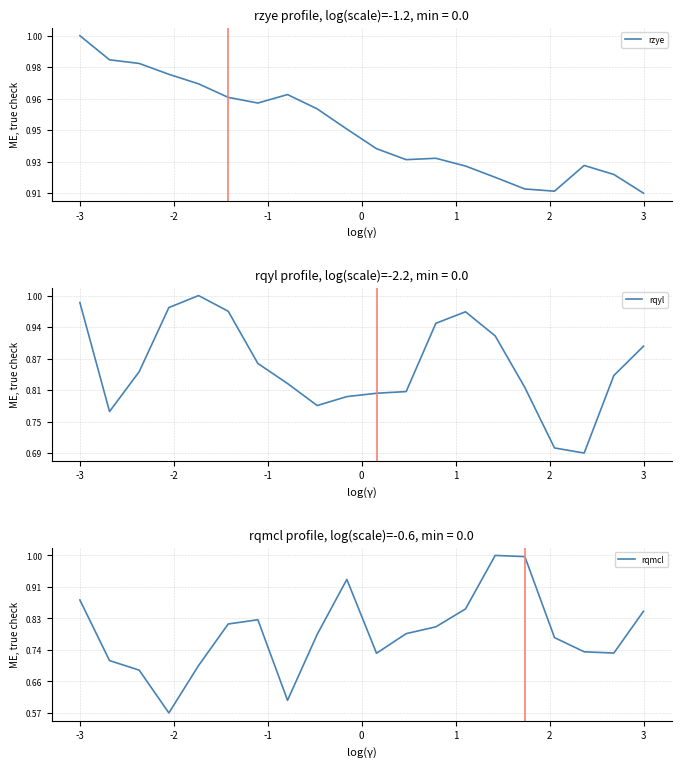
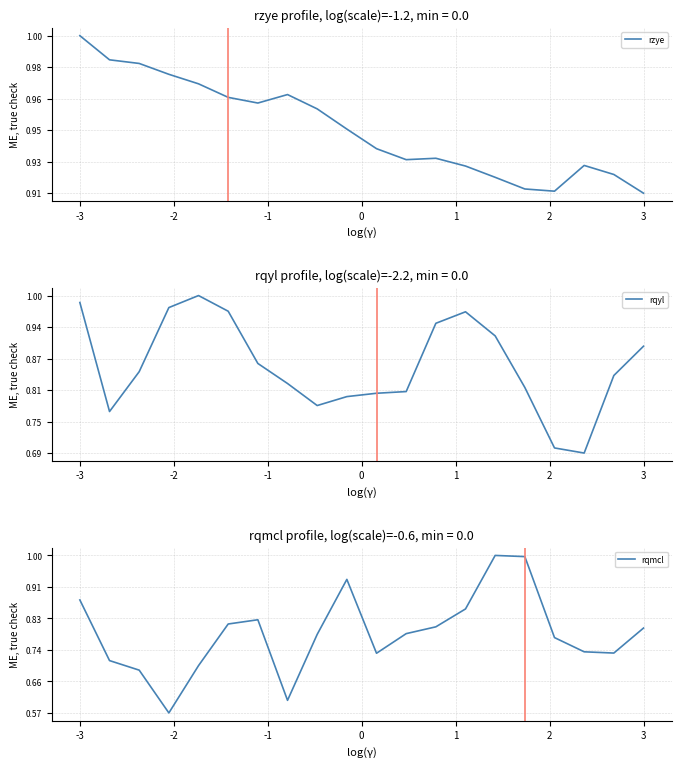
  {
    "rqyl profile, log(scale)=-2.2, min = 0.0": {
      "-3": 0.99,
      "3": 0.90
    },
    "rqmcl profile, log(scale)=-0.6, min = 0.0": {
      "-3": 0.88,
-     "3": 0.85
+     "3": 0.80
    }
  }
